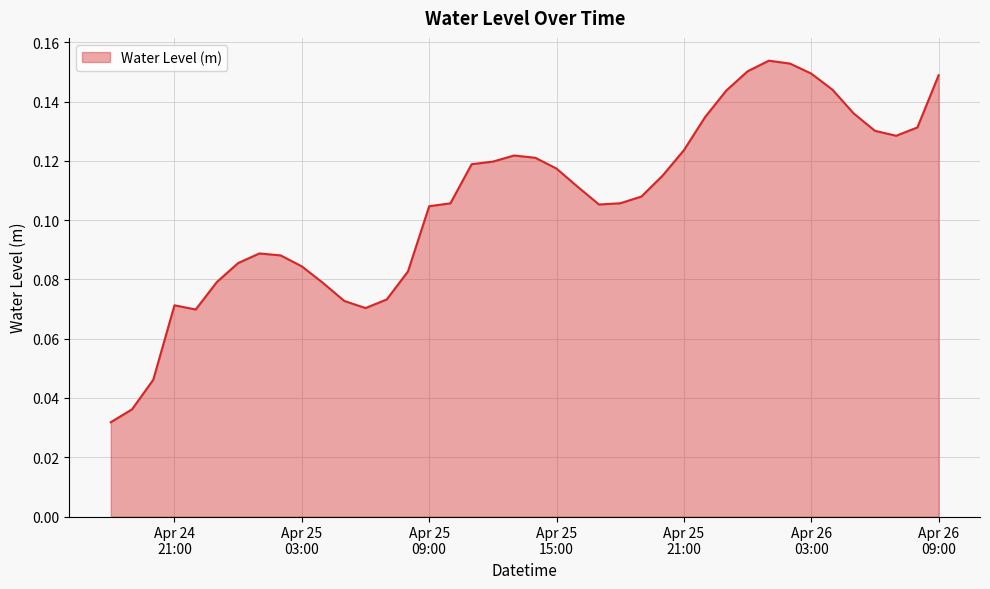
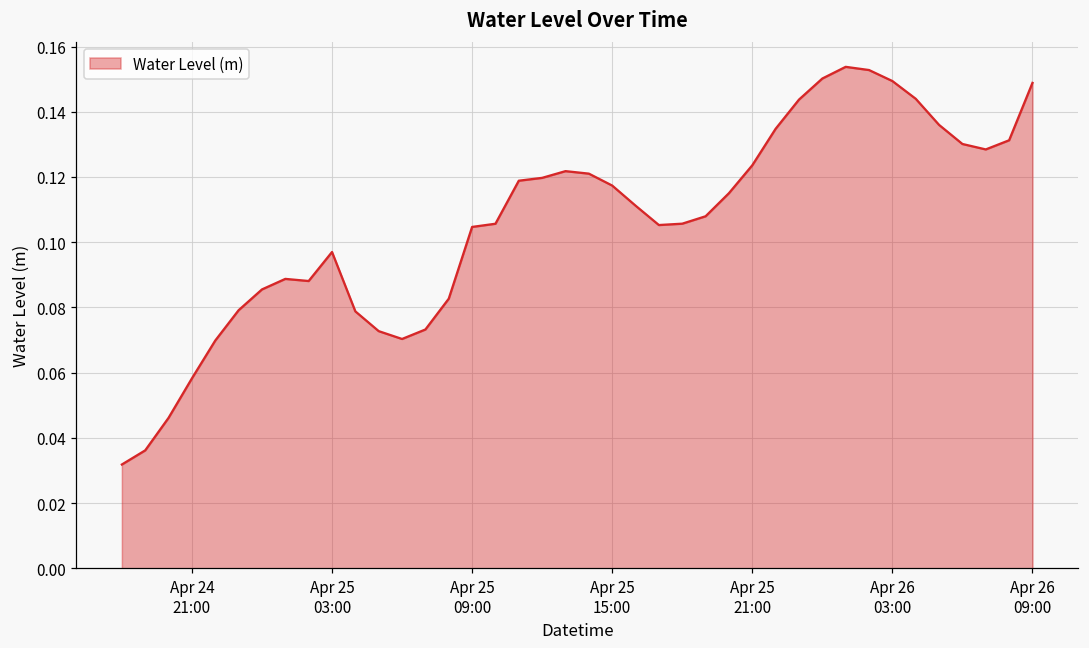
  {
-   "Apr 24 21:00": 0.071,
-   "Apr 25 03:00": 0.084,
+   "Apr 24 21:00": 0.058,
+   "Apr 25 03:00": 0.097,
    "Apr 25 09:00": 0.105,
    "Apr 25 15:00": 0.117,
    "Apr 25 21:00": 0.124,
    "Apr 26 03:00": 0.149,
    "Apr 26 09:00": 0.149
  }
